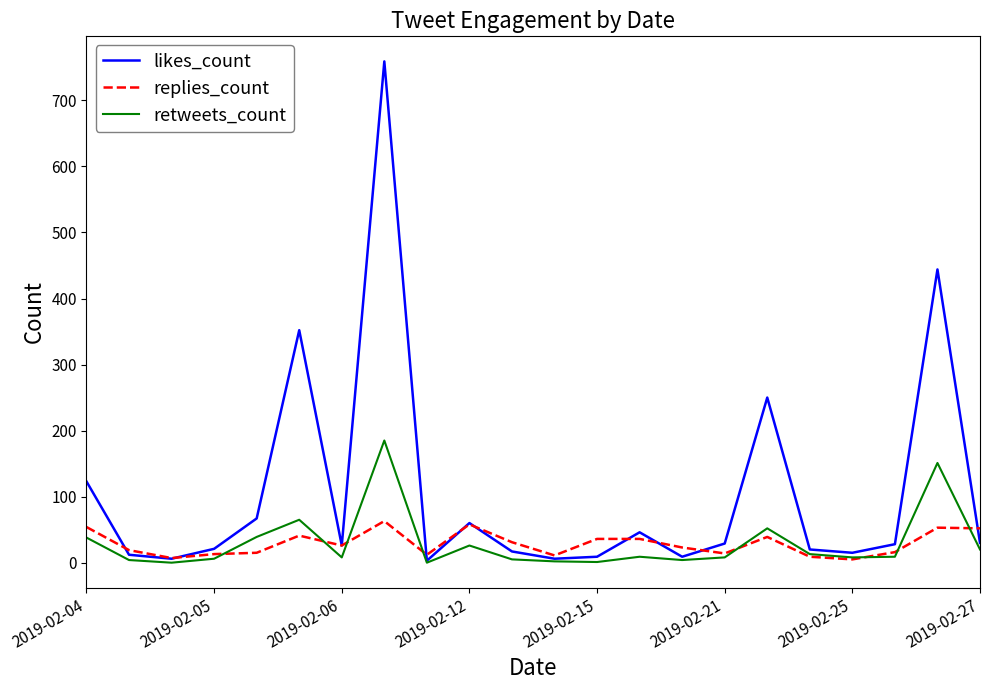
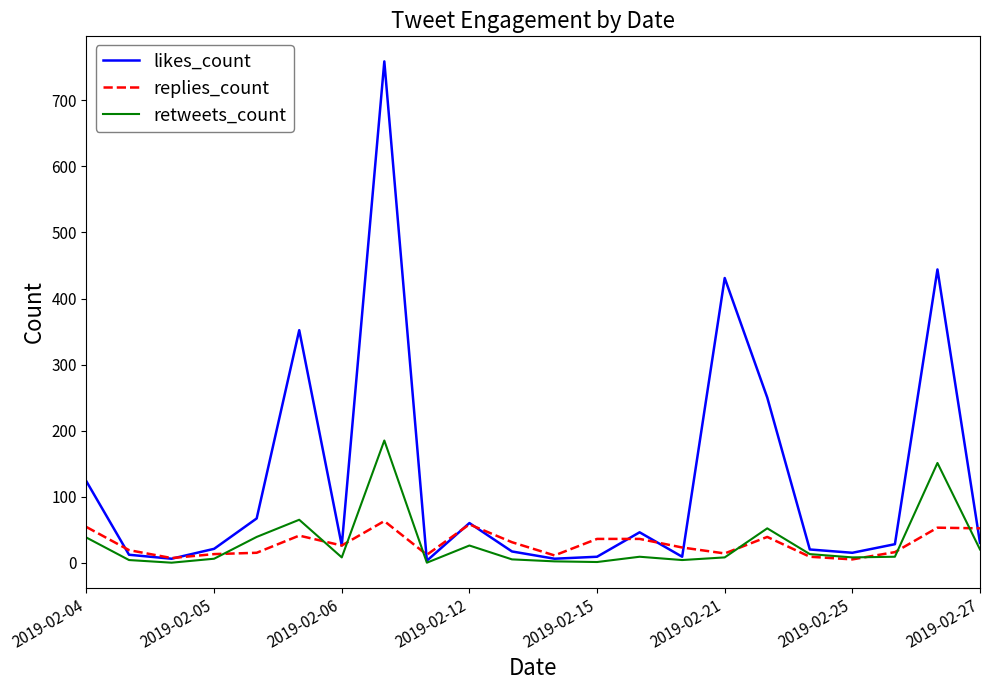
  {
    "likes_count": {
-     "2019-02-21": 30,
+     "2019-02-21": 430,
      "2019-02-27": 30
    },
    "replies_count": {
      "2019-02-21": 10,
      "2019-02-27": 50
    },
    "retweets_count": {
      "2019-02-21": 10,
      "2019-02-27": 20
    }
  }
